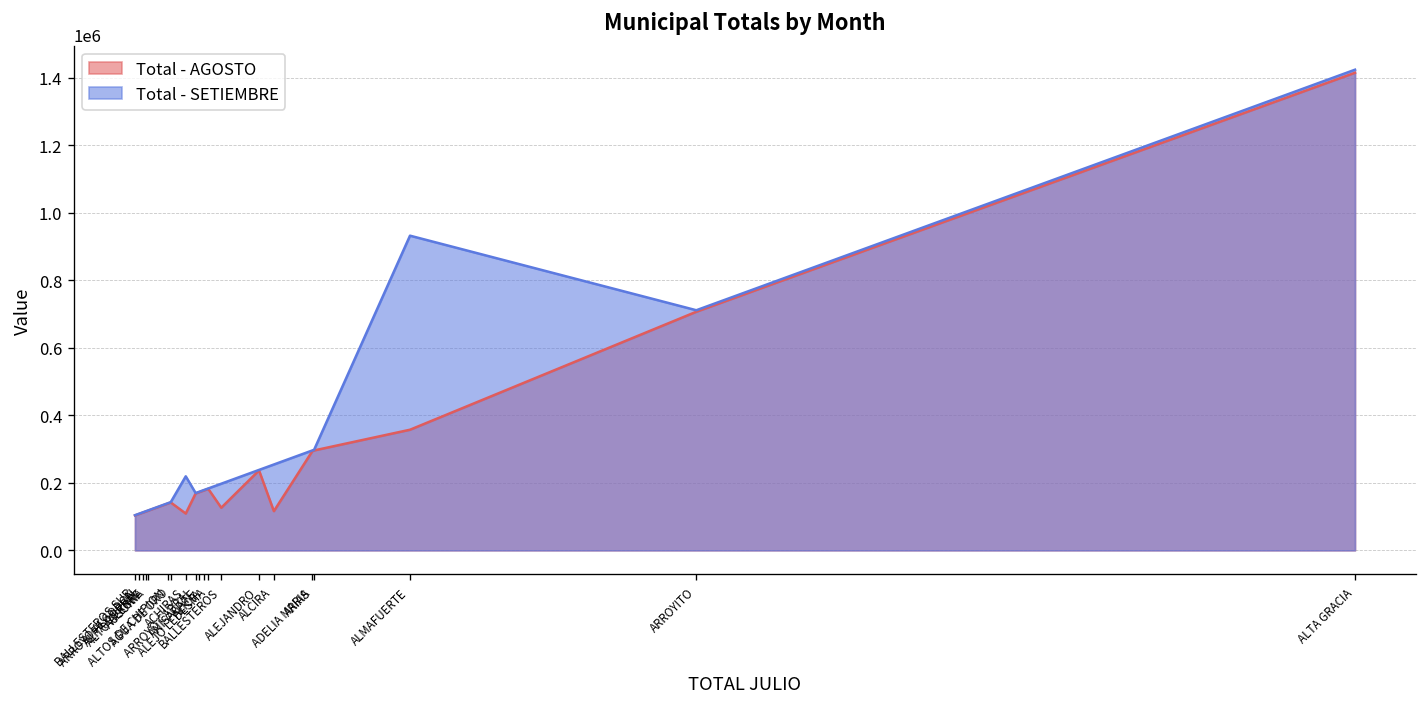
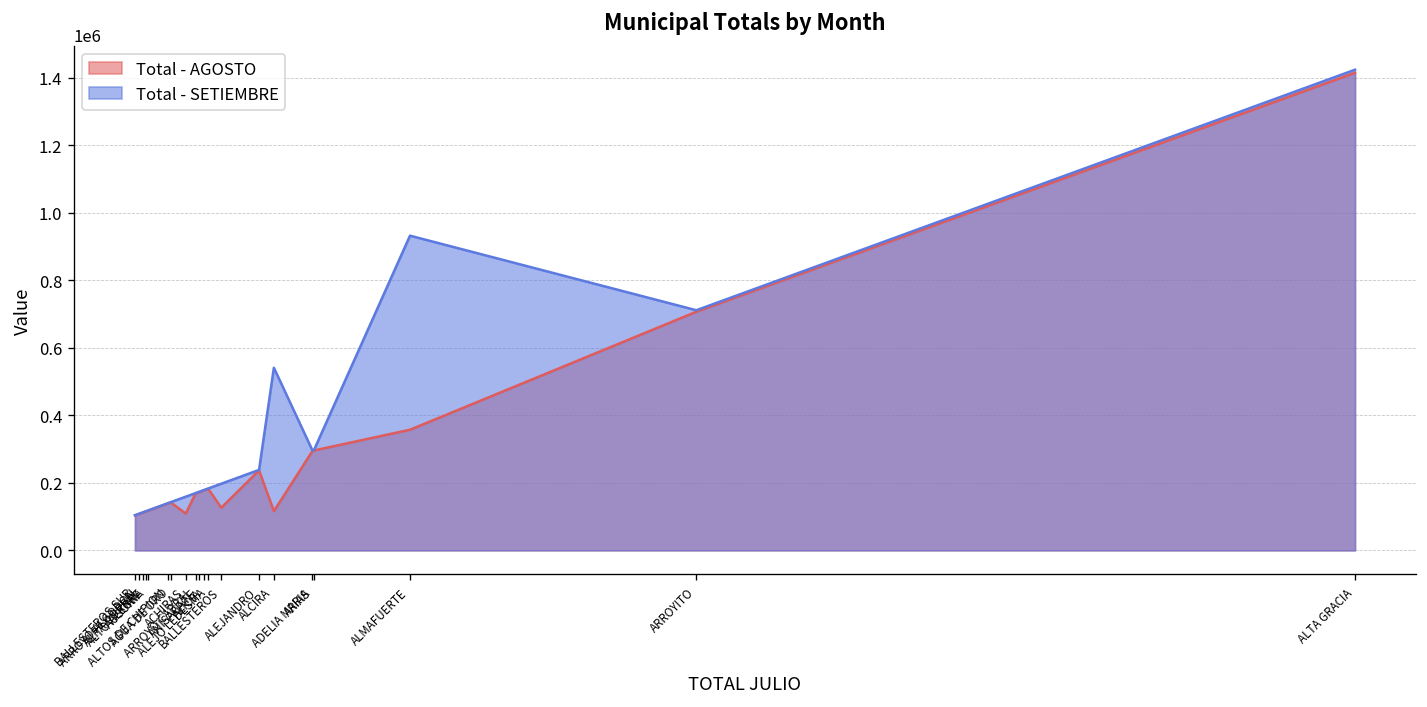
  {
    "Total - AGOSTO": {
      "ACHIRAS": 110000,
      "BALLESTEROS": 130000,
      "ALCIRA": 120000,
      "ALMAFUERTE": 360000
    },
    "Total - SETIEMBRE": {
-     "ACHIRAS": 220000,
+     "ACHIRAS": 160000,
      "BALLESTEROS": 200000,
-     "ALCIRA": 250000,
+     "ALCIRA": 540000,
      "ALMAFUERTE": 930000
    }
  }
